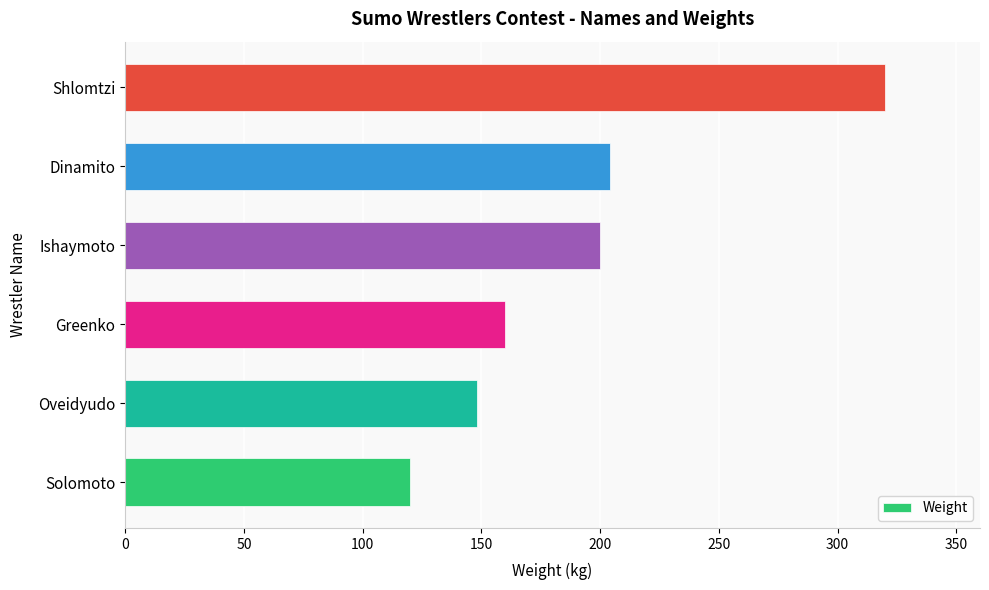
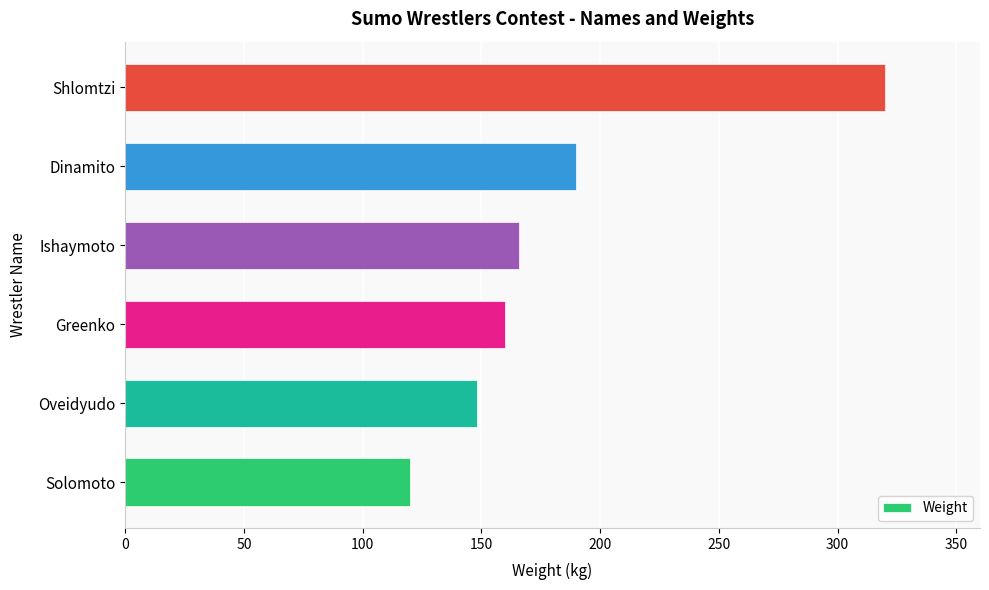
  {
    "Shlomtzi": 320,
-   "Dinamito": 204,
-   "Ishaymoto": 200,
+   "Dinamito": 190,
+   "Ishaymoto": 166,
    "Greenko": 160,
    "Oveidyudo": 148,
    "Solomoto": 120
  }
